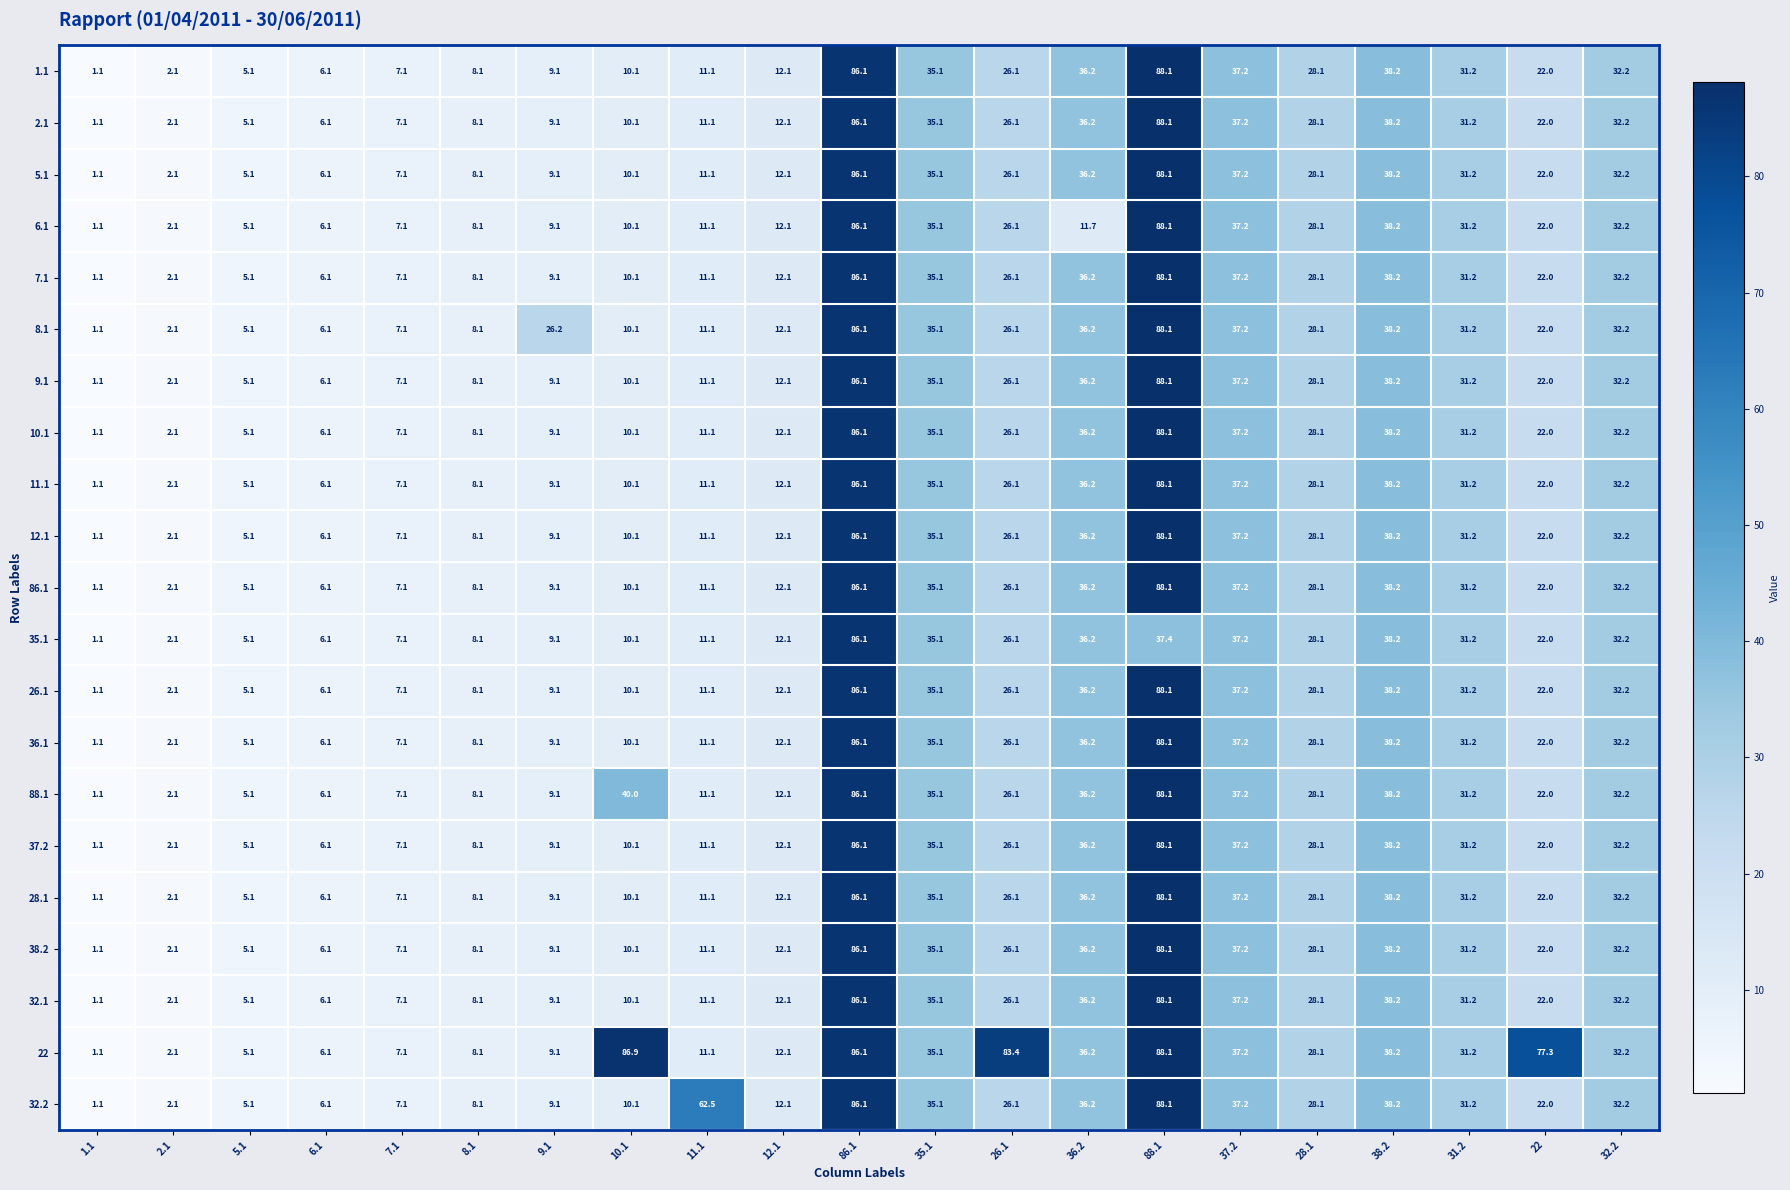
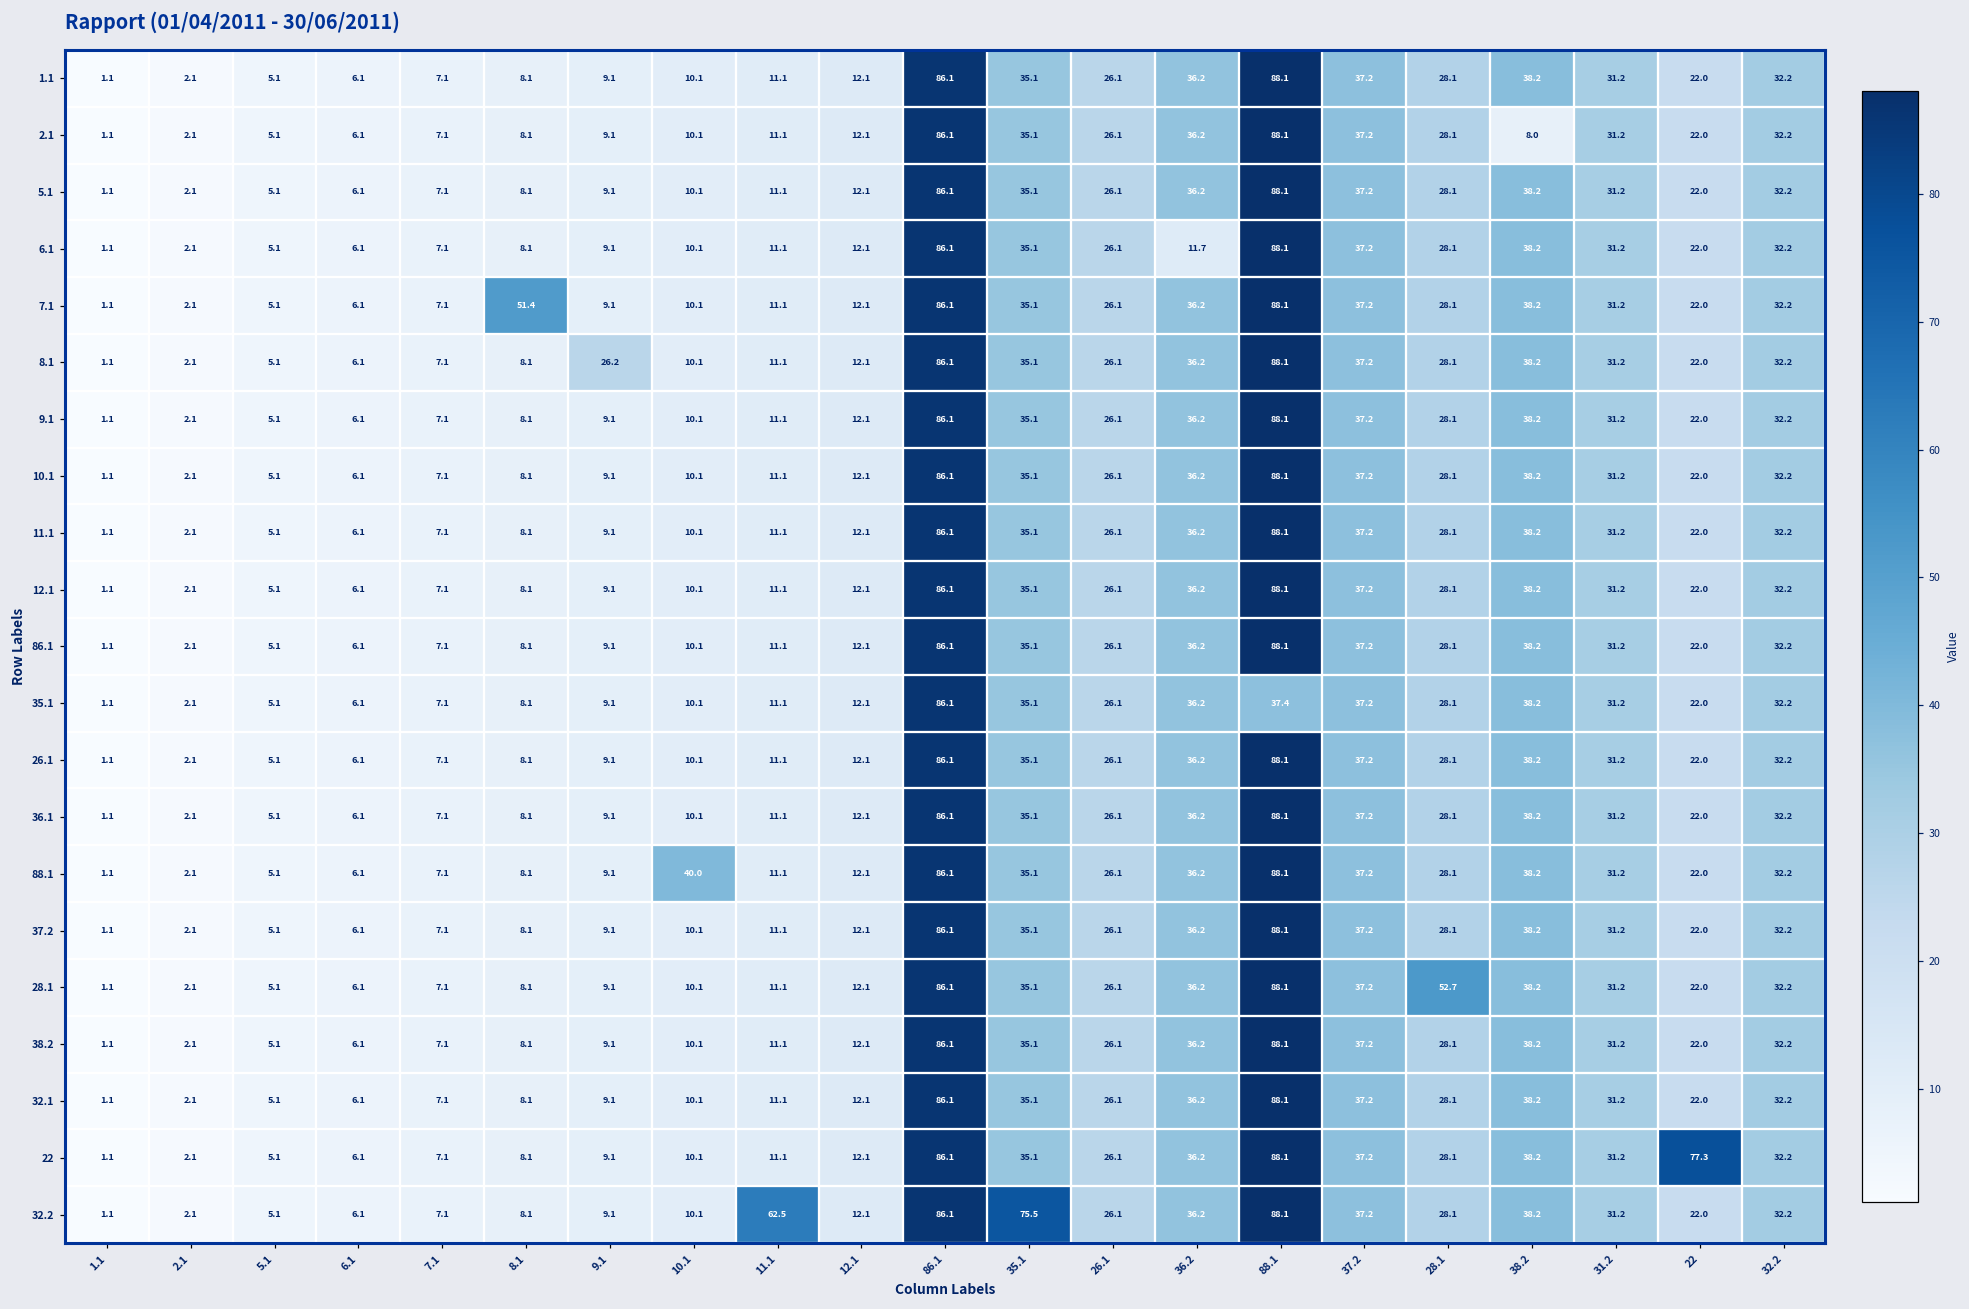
  {
    "2.1": {
      "1.1": 1.1,
      "2.1": 2.1,
      "5.1": 5.1,
      "6.1": 6.1,
      "7.1": 7.1,
      "8.1": 8.1,
      "9.1": 9.1,
      "10.1": 10.1,
      "11.1": 11.1,
      "12.1": 12.1,
      "86.1": 86.1,
      "35.1": 35.1,
      "26.1": 26.1,
      "36.2": 36.2,
      "88.1": 88.1,
      "37.2": 37.2,
      "28.1": 28.1,
-     "38.2": 38.2,
+     "38.2": 8.0,
      "31.2": 31.2,
      "22": 22.0,
      "32.2": 32.2
    },
    "7.1": {
      "1.1": 1.1,
      "2.1": 2.1,
      "5.1": 5.1,
      "6.1": 6.1,
      "7.1": 7.1,
-     "8.1": 8.1,
+     "8.1": 51.4,
      "9.1": 9.1,
      "10.1": 10.1,
      "11.1": 11.1,
      "12.1": 12.1,
      "86.1": 86.1,
      "35.1": 35.1,
      "26.1": 26.1,
      "36.2": 36.2,
      "88.1": 88.1,
      "37.2": 37.2,
      "28.1": 28.1,
      "38.2": 38.2,
      "31.2": 31.2,
      "22": 22.0,
      "32.2": 32.2
    },
    "28.1": {
      "1.1": 1.1,
      "2.1": 2.1,
      "5.1": 5.1,
      "6.1": 6.1,
      "7.1": 7.1,
      "8.1": 8.1,
      "9.1": 9.1,
      "10.1": 10.1,
      "11.1": 11.1,
      "12.1": 12.1,
      "86.1": 86.1,
      "35.1": 35.1,
      "26.1": 26.1,
      "36.2": 36.2,
      "88.1": 88.1,
      "37.2": 37.2,
-     "28.1": 28.1,
+     "28.1": 52.7,
      "38.2": 38.2,
      "31.2": 31.2,
      "22": 22.0,
      "32.2": 32.2
    },
    "22": {
      "1.1": 1.1,
      "2.1": 2.1,
      "5.1": 5.1,
      "6.1": 6.1,
      "7.1": 7.1,
      "8.1": 8.1,
      "9.1": 9.1,
-     "10.1": 86.9,
+     "10.1": 10.1,
      "11.1": 11.1,
      "12.1": 12.1,
      "86.1": 86.1,
      "35.1": 35.1,
-     "26.1": 83.4,
+     "26.1": 26.1,
      "36.2": 36.2,
      "88.1": 88.1,
      "37.2": 37.2,
      "28.1": 28.1,
      "38.2": 38.2,
      "31.2": 31.2,
      "22": 77.3,
      "32.2": 32.2
    },
    "32.2": {
      "1.1": 1.1,
      "2.1": 2.1,
      "5.1": 5.1,
      "6.1": 6.1,
      "7.1": 7.1,
      "8.1": 8.1,
      "9.1": 9.1,
      "10.1": 10.1,
      "11.1": 62.5,
      "12.1": 12.1,
      "86.1": 86.1,
-     "35.1": 35.1,
+     "35.1": 75.5,
      "26.1": 26.1,
      "36.2": 36.2,
      "88.1": 88.1,
      "37.2": 37.2,
      "28.1": 28.1,
      "38.2": 38.2,
      "31.2": 31.2,
      "22": 22.0,
      "32.2": 32.2
    }
  }
